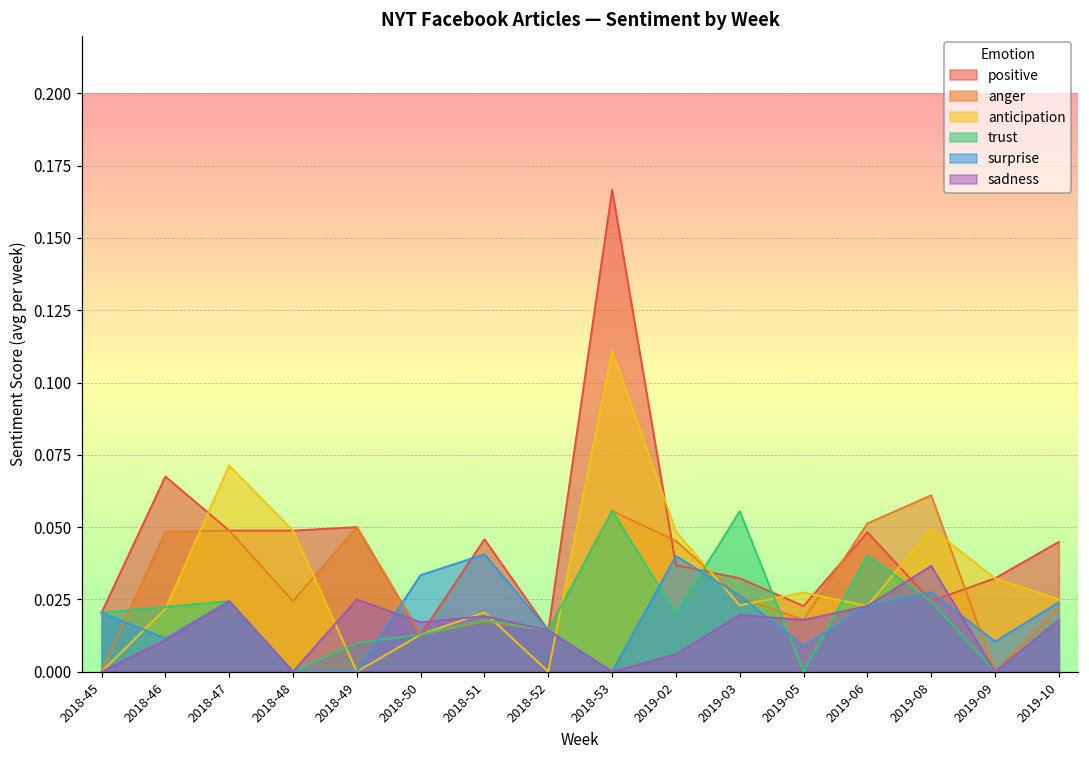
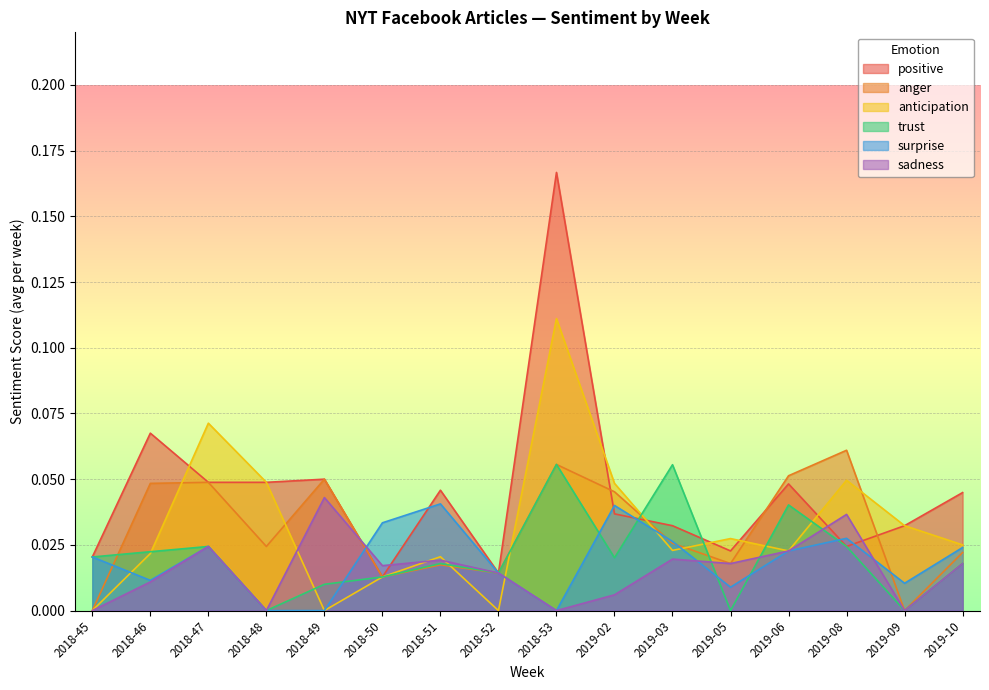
  {
    "anticipation": {
      "2018-47": 0.071,
      "2018-51": 0.021,
      "2018-52": 0.000,
      "2018-53": 0.111,
      "2019-02": 0.048,
      "2019-03": 0.023,
      "2019-05": 0.027,
      "2019-08": 0.050,
      "2019-10": 0.025
    },
    "trust": {
      "2018-49": 0.010,
      "2019-02": 0.020,
      "2019-03": 0.056,
      "2019-05": 0.000,
      "2019-06": 0.040
    },
    "surprise": {
      "2018-50": 0.033,
      "2018-51": 0.041,
      "2019-02": 0.040,
      "2019-05": 0.009,
      "2019-08": 0.028,
      "2019-09": 0.010,
      "2019-10": 0.024
    },
    "sadness": {
-     "2018-49": 0.025,
+     "2018-49": 0.043,
      "2018-50": 0.017,
      "2018-51": 0.019,
      "2019-02": 0.006,
      "2019-03": 0.020,
      "2019-08": 0.037
    }
  }
